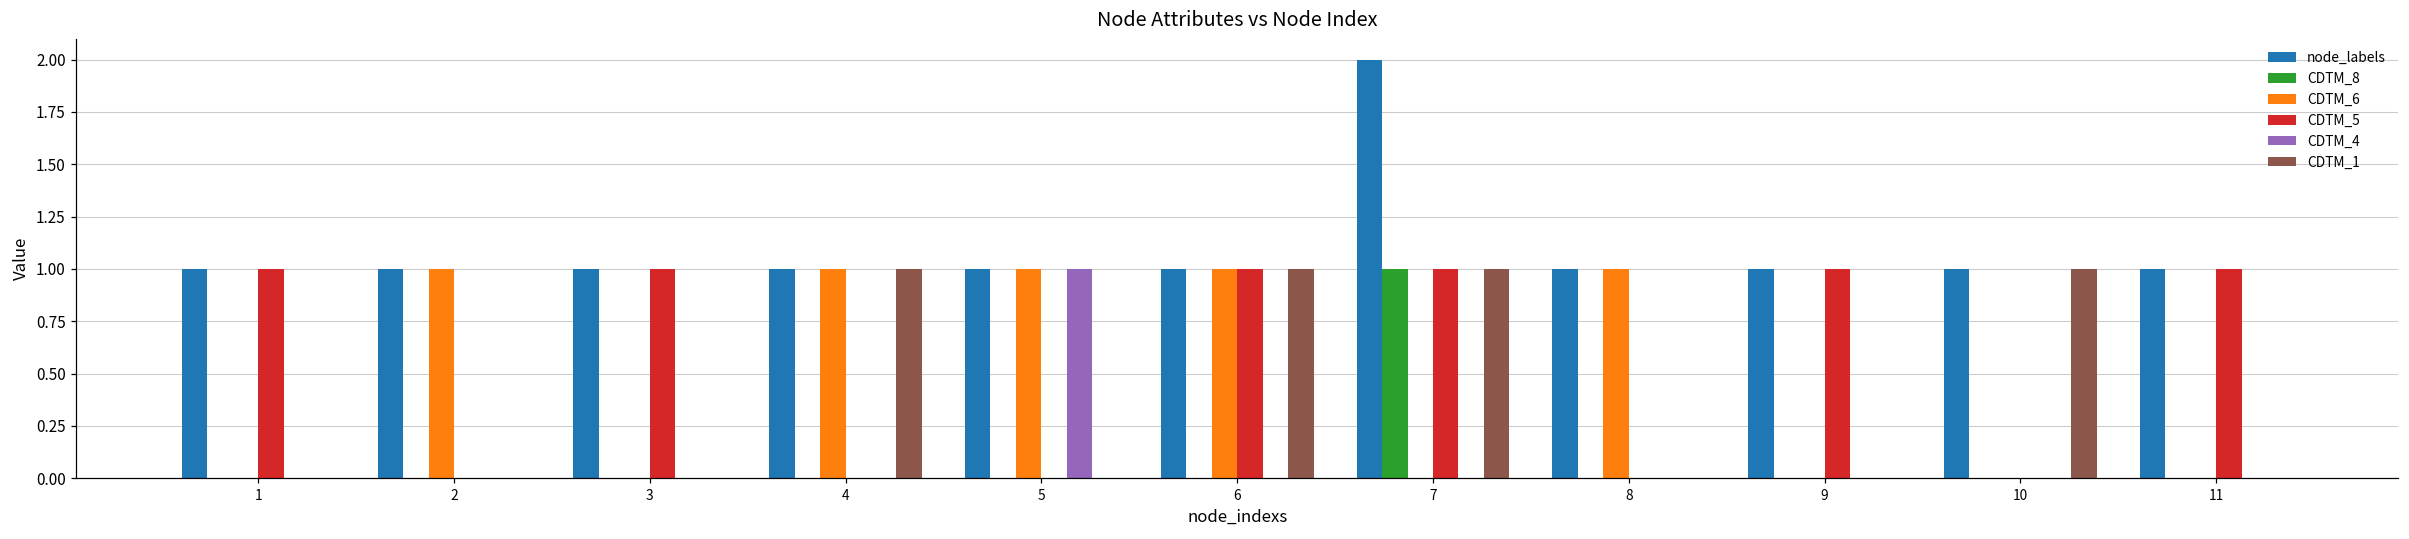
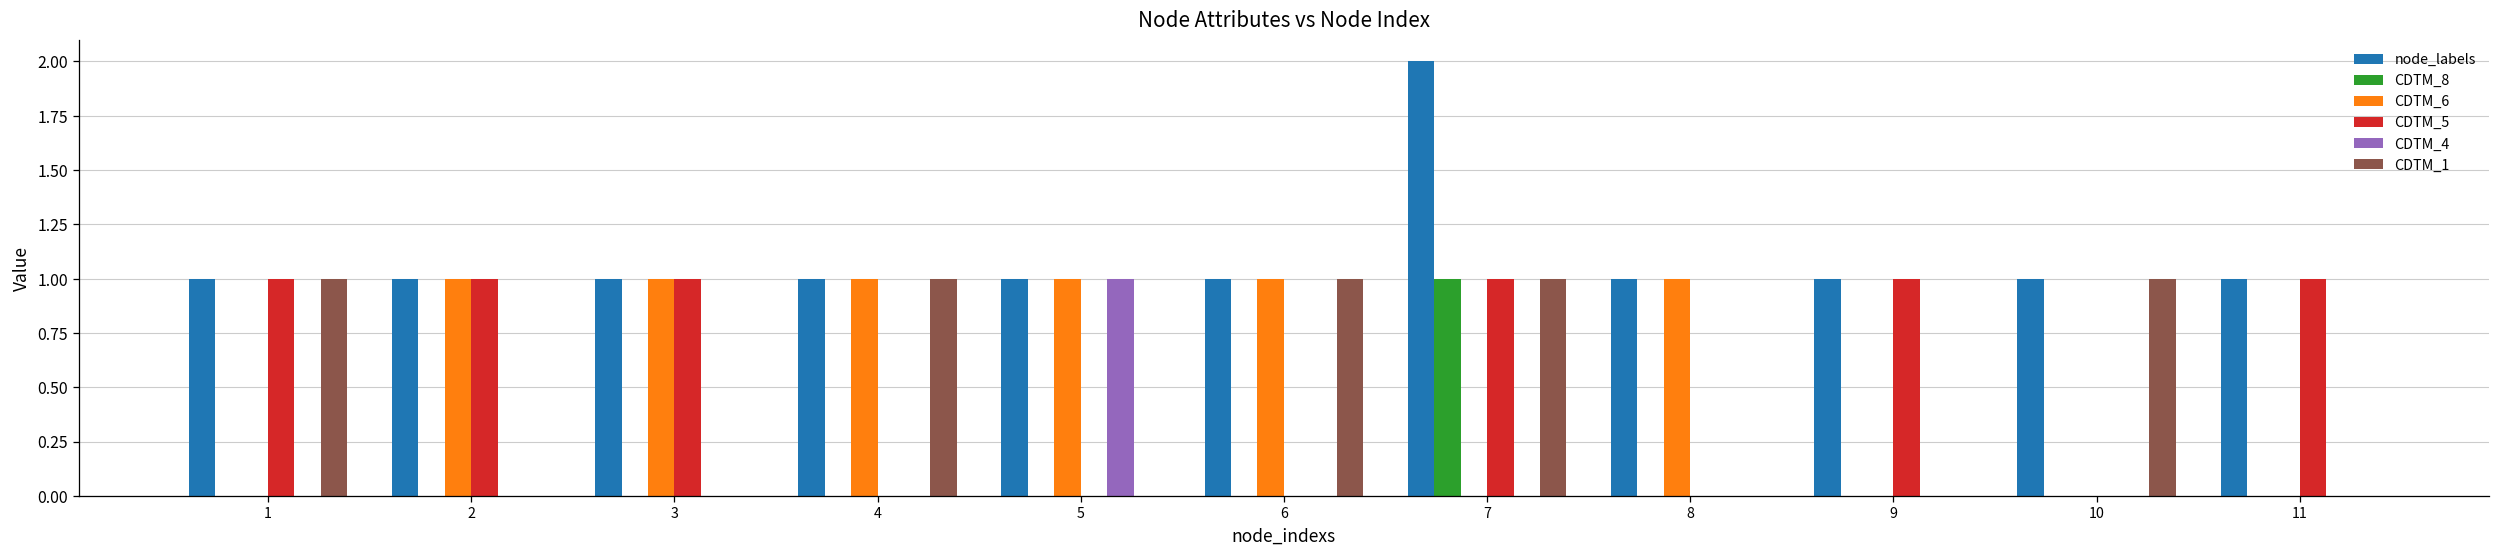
  {
    "node_labels": {
      "1": 1,
      "2": 1,
      "3": 1,
      "4": 1,
      "5": 1,
      "6": 1,
      "7": 2,
      "8": 1,
      "9": 1,
      "10": 1,
      "11": 1
    },
    "CDTM_8": {
      "1": 0,
      "2": 0,
      "3": 0,
      "4": 0,
      "5": 0,
      "6": 0,
      "7": 1,
      "8": 0,
      "9": 0,
      "10": 0,
      "11": 0
    },
    "CDTM_6": {
      "1": 0,
      "2": 1,
-     "3": 0,
+     "3": 1,
      "4": 1,
      "5": 1,
      "6": 1,
      "7": 0,
      "8": 1,
      "9": 0,
      "10": 0,
      "11": 0
    },
    "CDTM_5": {
      "1": 1,
-     "2": 0,
+     "2": 1,
      "3": 1,
      "4": 0,
      "5": 0,
-     "6": 1,
+     "6": 0,
      "7": 1,
      "8": 0,
      "9": 1,
      "10": 0,
      "11": 1
    },
    "CDTM_4": {
      "1": 0,
      "2": 0,
      "3": 0,
      "4": 0,
      "5": 1,
      "6": 0,
      "7": 0,
      "8": 0,
      "9": 0,
      "10": 0,
      "11": 0
    },
    "CDTM_1": {
-     "1": 0,
+     "1": 1,
      "2": 0,
      "3": 0,
      "4": 1,
      "5": 0,
      "6": 1,
      "7": 1,
      "8": 0,
      "9": 0,
      "10": 1,
      "11": 0
    }
  }
